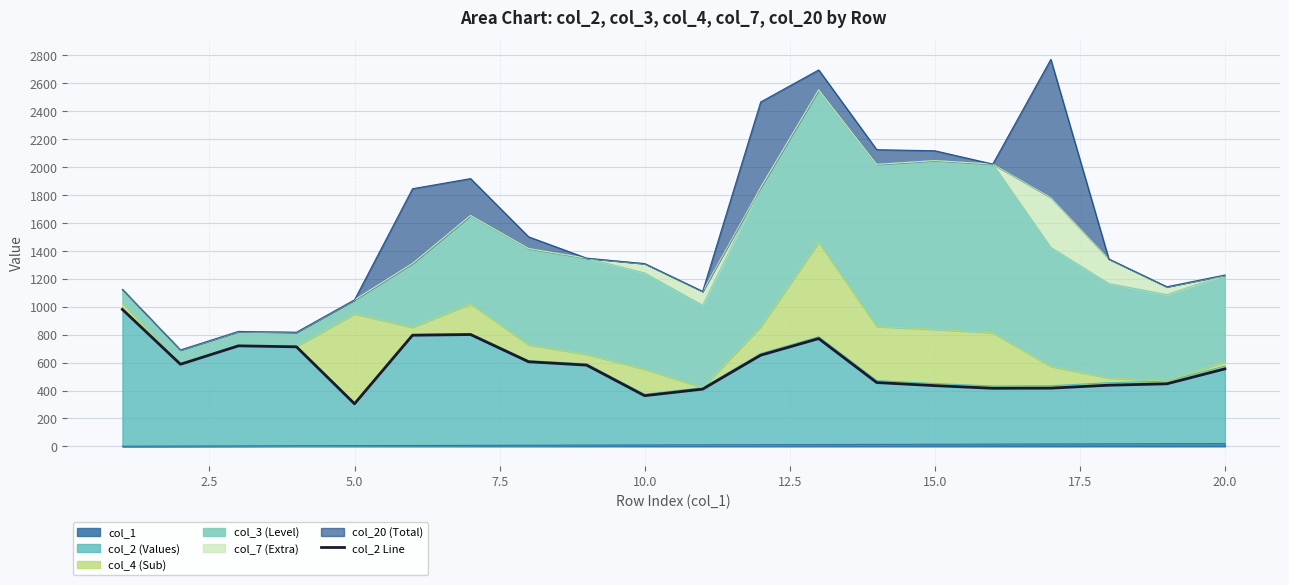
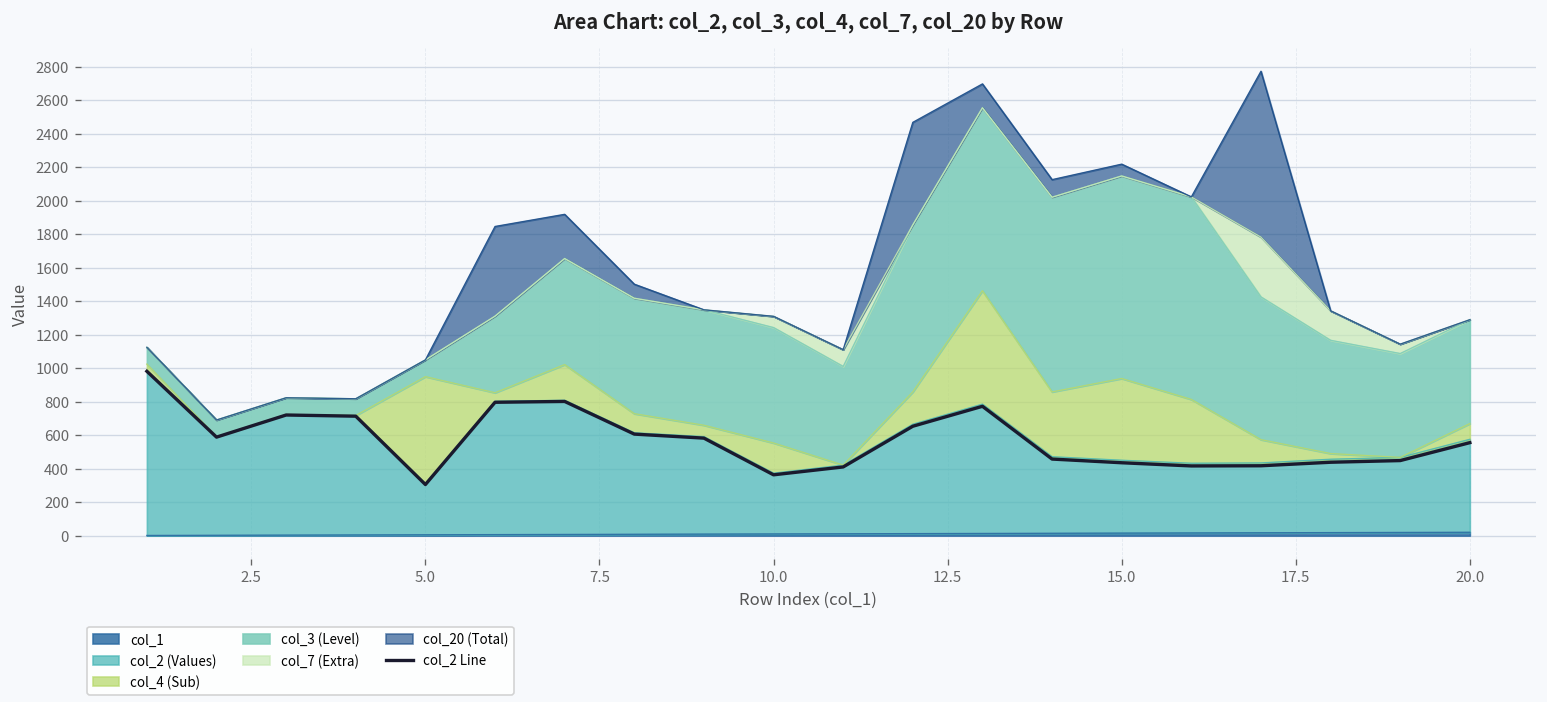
  {
    "col_4 (Sub)": {
      "5.0": 640,
      "10.0": 180,
-     "15.0": 390,
-     "20.0": 30
+     "15.0": 490,
+     "20.0": 90
    },
    "col_2 Line": {
      "20.0": 560
    }
  }
